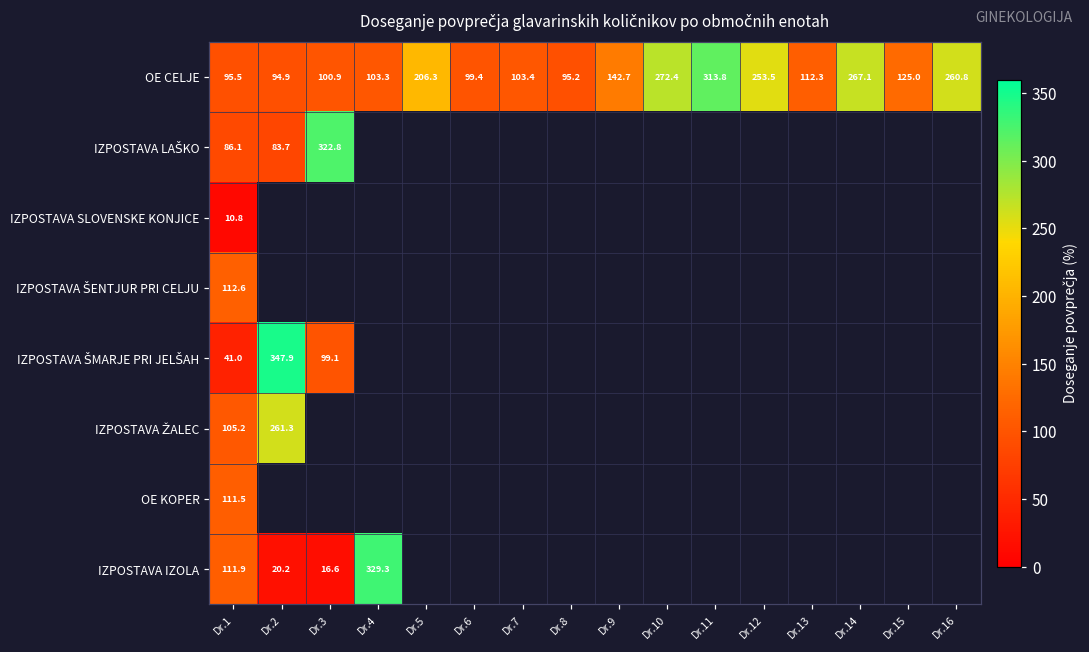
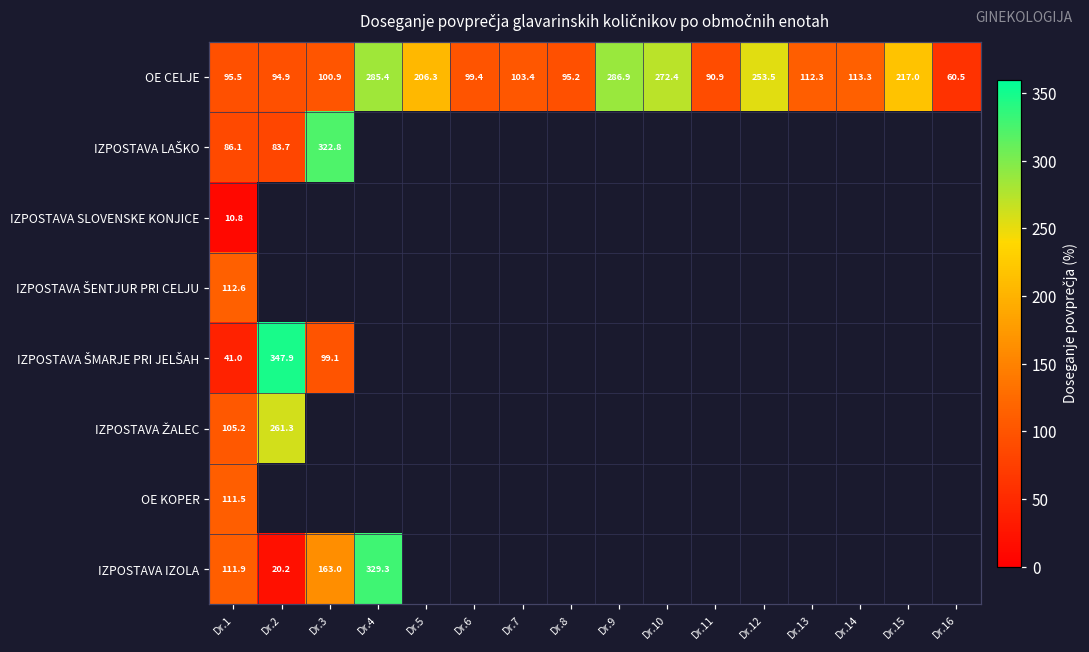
  {
    "OE CELJE": {
      "Dr.1": 95.5,
      "Dr.2": 94.9,
      "Dr.3": 100.9,
-     "Dr.4": 103.3,
+     "Dr.4": 285.4,
      "Dr.5": 206.3,
      "Dr.6": 99.4,
      "Dr.7": 103.4,
      "Dr.8": 95.2,
-     "Dr.9": 142.7,
+     "Dr.9": 286.9,
      "Dr.10": 272.4,
-     "Dr.11": 313.8,
+     "Dr.11": 90.9,
      "Dr.12": 253.5,
      "Dr.13": 112.3,
-     "Dr.14": 267.1,
-     "Dr.15": 125.0,
-     "Dr.16": 260.8
+     "Dr.14": 113.3,
+     "Dr.15": 217.0,
+     "Dr.16": 60.5
    },
    "IZPOSTAVA LAŠKO": {
      "Dr.1": 86.1,
      "Dr.2": 83.7,
      "Dr.3": 322.8
    },
    "IZPOSTAVA SLOVENSKE KONJICE": {
      "Dr.1": 10.8
    },
    "IZPOSTAVA ŠENTJUR PRI CELJU": {
      "Dr.1": 112.6
    },
    "IZPOSTAVA ŠMARJE PRI JELŠAH": {
      "Dr.1": 41.0,
      "Dr.2": 347.9,
      "Dr.3": 99.1
    },
    "IZPOSTAVA ŽALEC": {
      "Dr.1": 105.2,
      "Dr.2": 261.3
    },
    "OE KOPER": {
      "Dr.1": 111.5
    },
    "IZPOSTAVA IZOLA": {
      "Dr.1": 111.9,
      "Dr.2": 20.2,
-     "Dr.3": 16.6,
+     "Dr.3": 163.0,
      "Dr.4": 329.3
    }
  }
